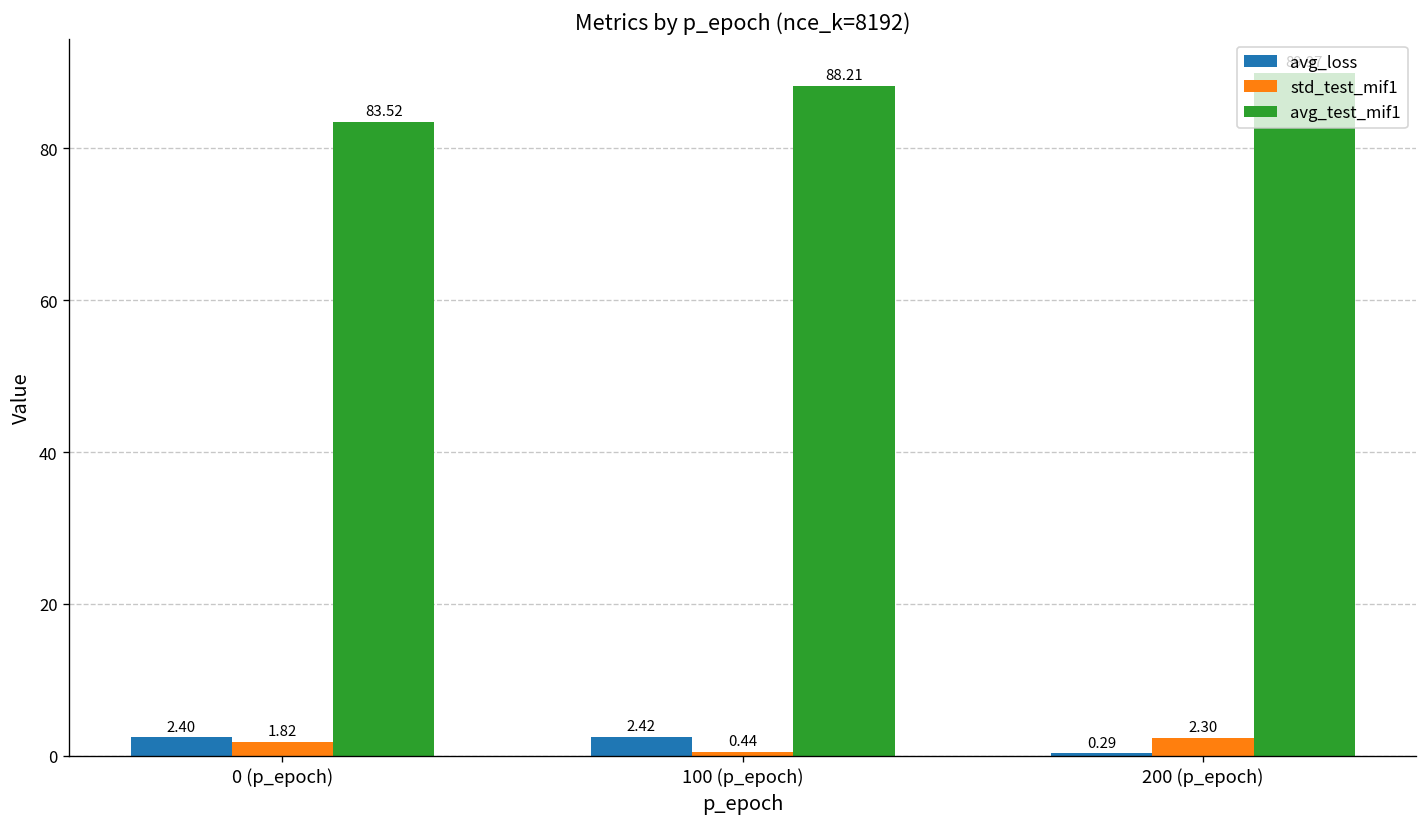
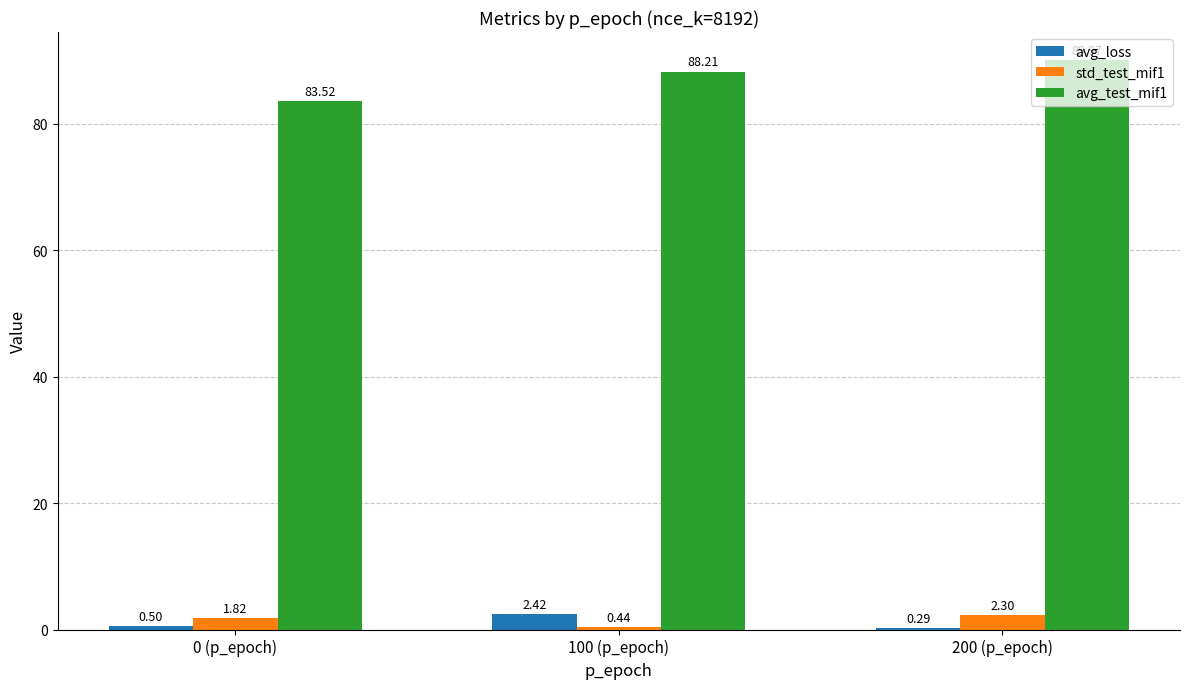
  {
    "avg_loss": {
-     "0 (p_epoch)": 2.40,
+     "0 (p_epoch)": 0.50,
      "100 (p_epoch)": 2.42,
      "200 (p_epoch)": 0.29
    },
    "std_test_mif1": {
      "0 (p_epoch)": 1.82,
      "100 (p_epoch)": 0.44,
      "200 (p_epoch)": 2.30
    },
    "avg_test_mif1": {
      "0 (p_epoch)": 83.52,
      "100 (p_epoch)": 88.21
    }
  }
